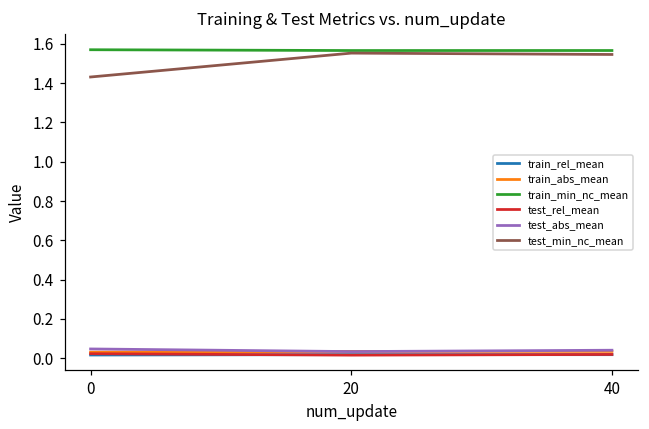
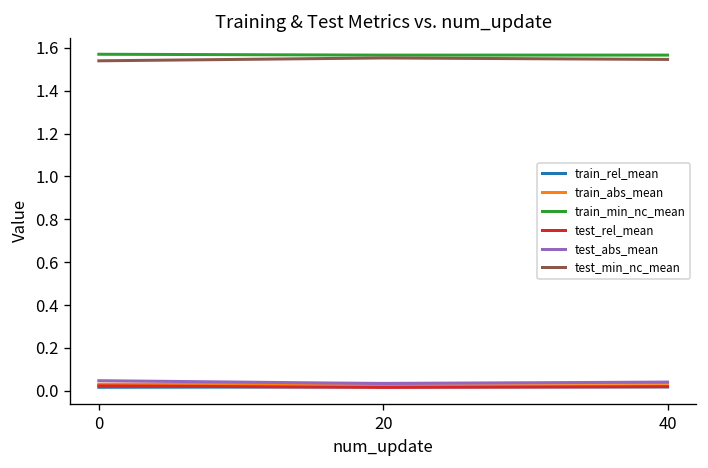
  {
    "train_min_nc_mean": {
      "0": 1.57,
      "40": 1.57
    },
    "test_abs_mean": {
      "0": 0.05
    },
    "test_min_nc_mean": {
-     "0": 1.43,
+     "0": 1.54,
      "40": 1.55
    }
  }
